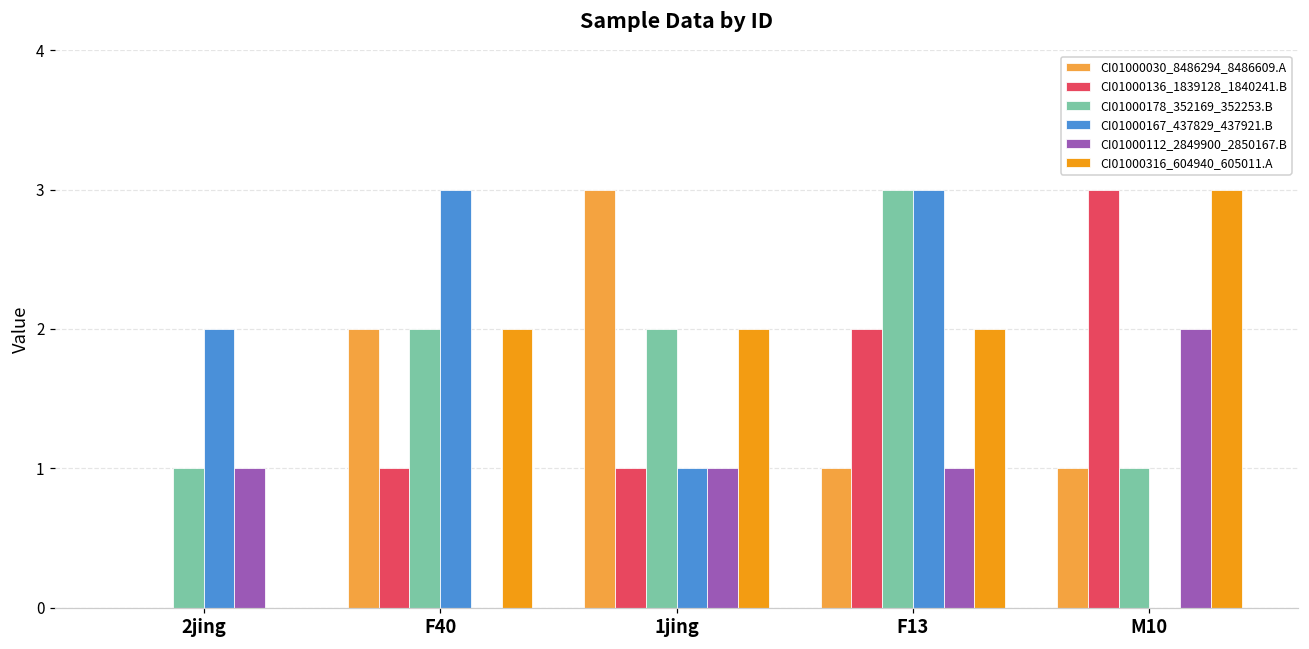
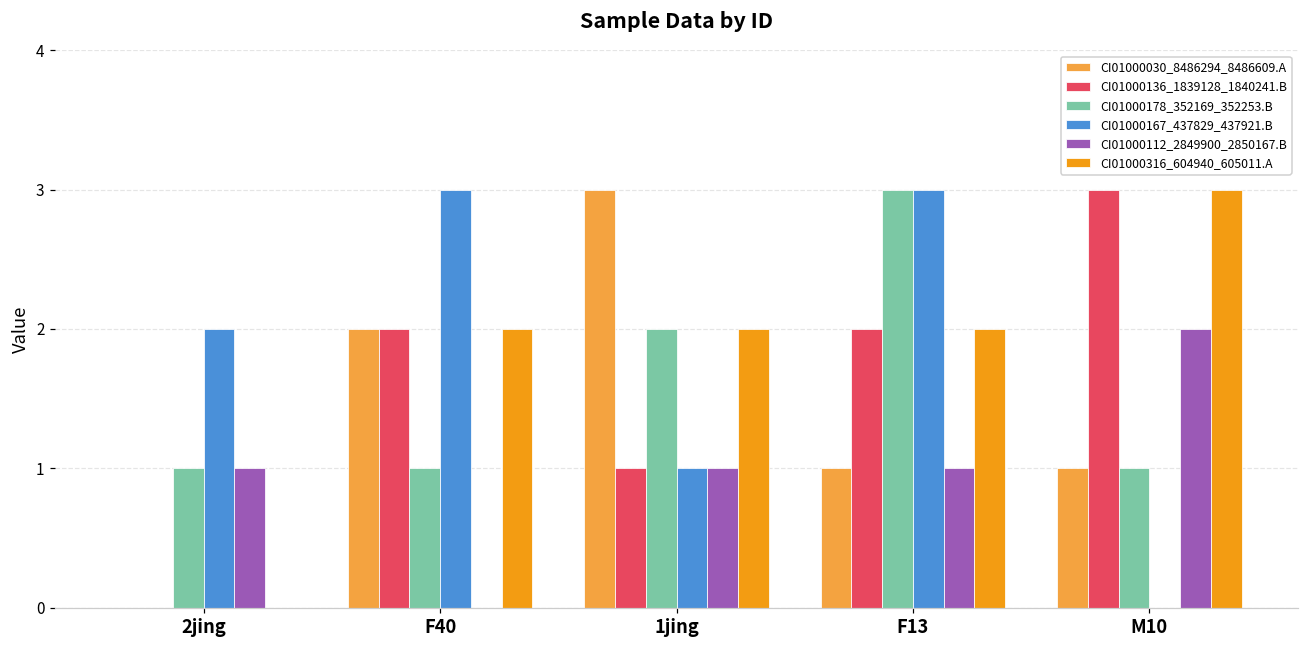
  {
    "CI01000136_1839128_1840241.B": {
      "2jing": 0,
-     "F40": 1,
+     "F40": 2,
      "1jing": 1,
      "F13": 2,
      "M10": 3
    },
    "CI01000178_352169_352253.B": {
      "2jing": 1,
-     "F40": 2,
+     "F40": 1,
      "1jing": 2,
      "F13": 3,
      "M10": 1
    },
    "CI01000167_437829_437921.B": {
      "2jing": 2,
      "F40": 3,
      "1jing": 1,
      "F13": 3,
      "M10": 0
    },
    "CI01000112_2849900_2850167.B": {
      "2jing": 1,
      "F40": 0,
      "1jing": 1,
      "F13": 1,
      "M10": 2
    }
  }
